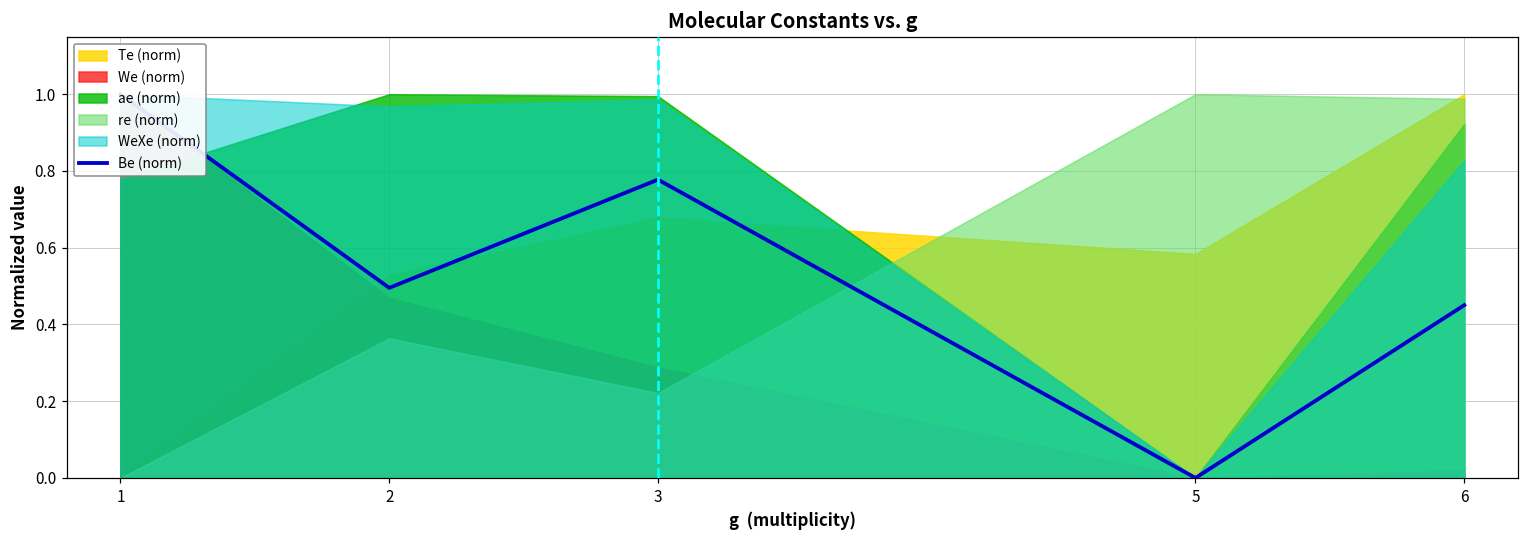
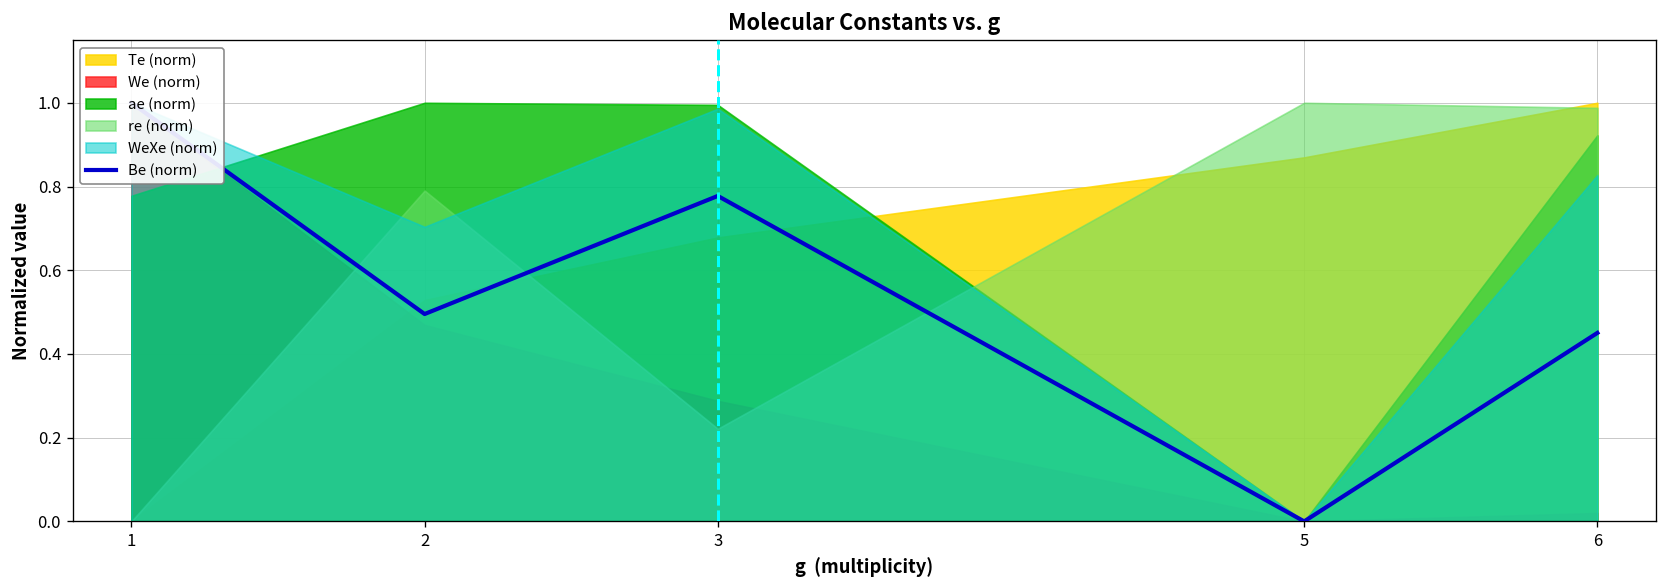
  {
    "Be (norm)": {
      "2": 0.50,
      "3": 0.78,
      "6": 0.45
    },
    "Te (norm)": {
      "2": 0.53,
      "3": 0.68,
-     "5": 0.58,
+     "5": 0.87,
      "6": 1.00
    },
    "We (norm)": {
      "2": 0.47,
      "3": 0.29,
      "6": 0.02
    },
    "ae (norm)": {
      "1": 0.78,
      "2": 1.00,
      "3": 0.99,
      "6": 0.92
    },
    "re (norm)": {
-     "2": 0.36,
+     "2": 0.79,
      "3": 0.22,
      "5": 1.00,
      "6": 0.99
    },
    "WeXe (norm)": {
-     "2": 0.97,
+     "2": 0.70,
      "3": 0.99,
      "6": 0.83
    }
  }
